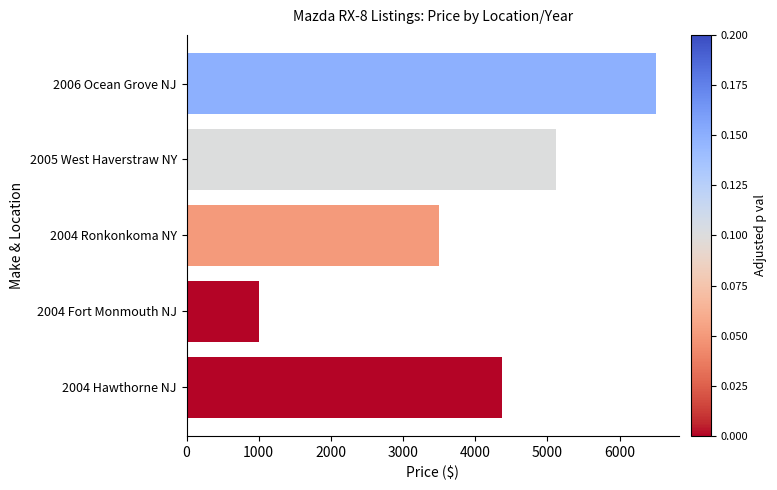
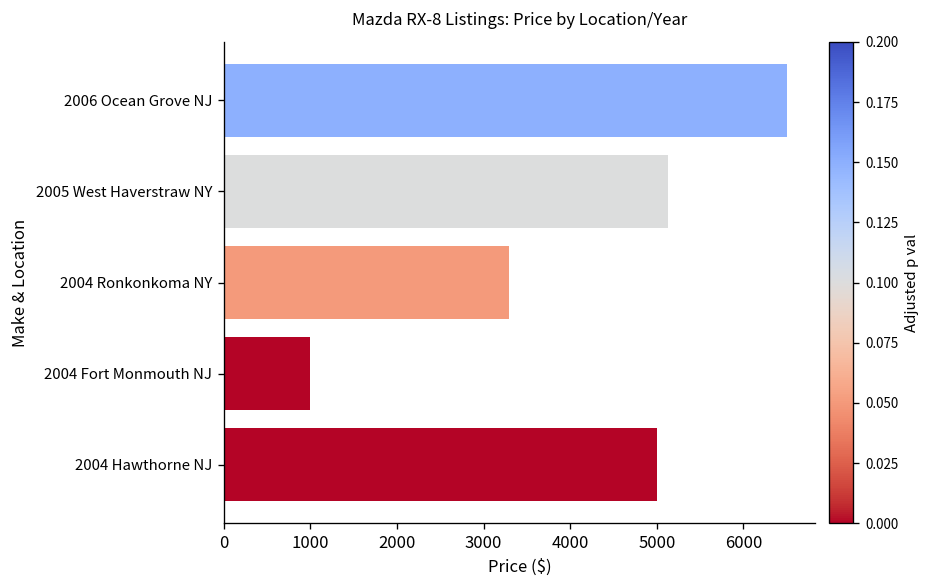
  {
    "2006 Ocean Grove NJ": 6500,
    "2005 West Haverstraw NY": 5100,
-   "2004 Ronkonkoma NY": 3500,
+   "2004 Ronkonkoma NY": 3300,
    "2004 Fort Monmouth NJ": 1000,
-   "2004 Hawthorne NJ": 4400
+   "2004 Hawthorne NJ": 5000
  }
